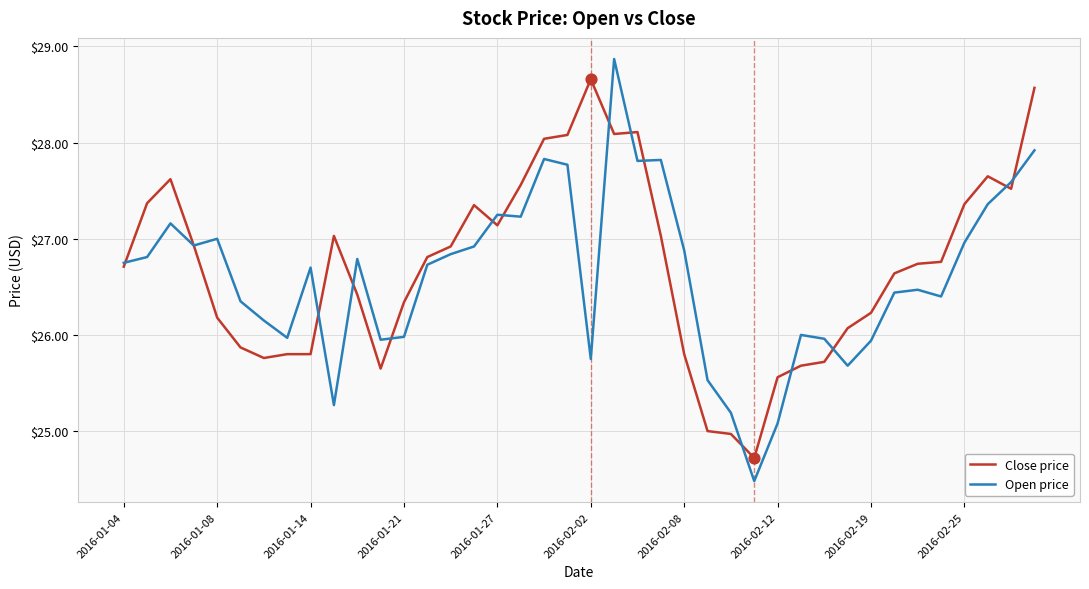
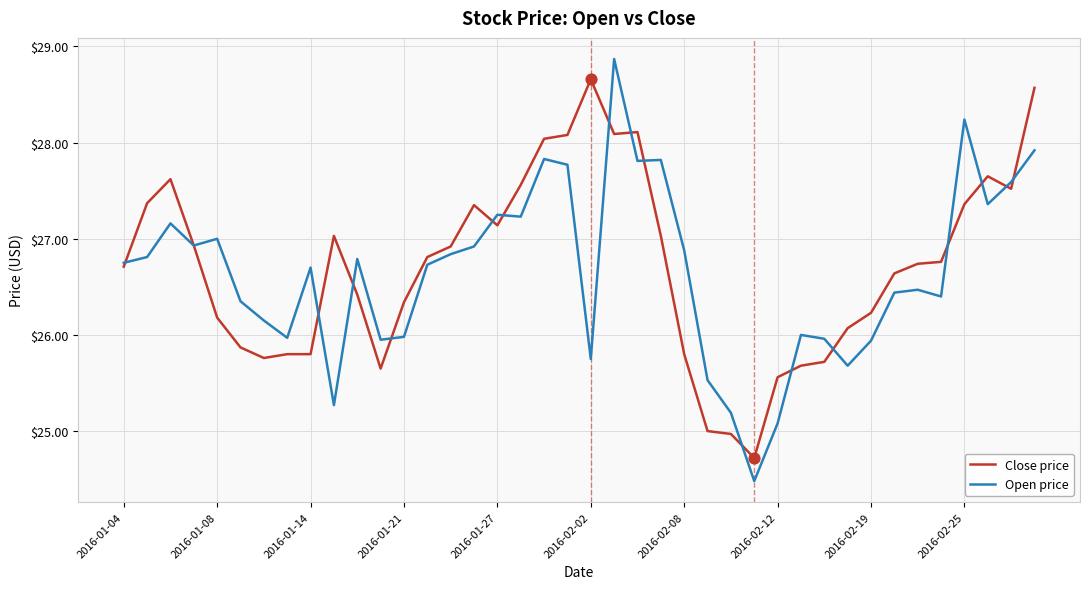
  {
    "Open price": {
      "2016-01-04": "$26.8",
      "2016-01-08": "$27.0",
      "2016-01-14": "$26.7",
      "2016-01-21": "$26.0",
      "2016-01-27": "$27.3",
      "2016-02-02": "$25.8",
      "2016-02-08": "$26.9",
      "2016-02-12": "$25.1",
      "2016-02-19": "$25.9",
-     "2016-02-25": "$27.0"
+     "2016-02-25": "$28.2"
    }
  }
